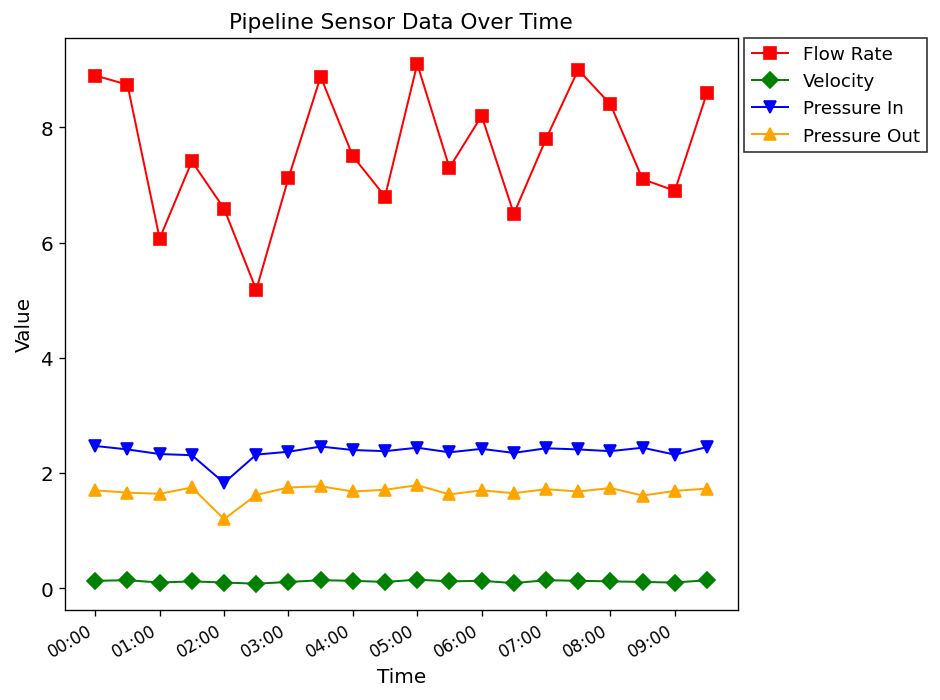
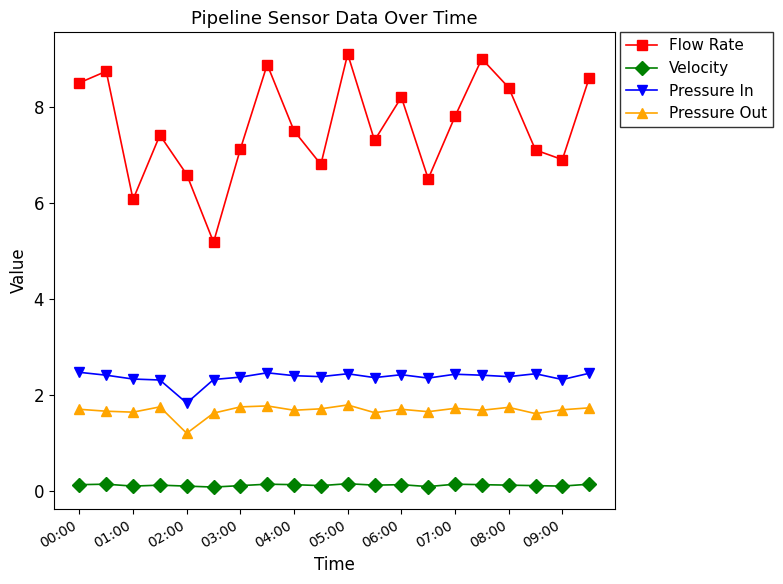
  {
    "Flow Rate": {
-     "00:00": 8.9,
+     "00:00": 8.5,
      "01:00": 6.1,
      "02:00": 6.6,
      "03:00": 7.1,
      "04:00": 7.5,
      "05:00": 9.1,
      "06:00": 8.2,
      "07:00": 7.8,
      "08:00": 8.4,
      "09:00": 6.9
    },
    "Velocity": {
      "00:00": 0.1,
      "01:00": 0.1,
      "02:00": 0.1,
      "03:00": 0.1,
      "04:00": 0.1,
      "05:00": 0.2,
      "06:00": 0.1,
      "07:00": 0.1,
      "08:00": 0.1,
      "09:00": 0.1
    },
    "Pressure In": {
      "00:00": 2.5,
      "01:00": 2.3,
      "02:00": 1.8,
      "03:00": 2.4,
      "04:00": 2.4,
      "05:00": 2.4,
      "06:00": 2.4,
      "07:00": 2.4,
      "08:00": 2.4,
      "09:00": 2.3
    },
    "Pressure Out": {
      "00:00": 1.7,
      "01:00": 1.6,
      "02:00": 1.2,
      "03:00": 1.8,
      "04:00": 1.7,
      "05:00": 1.8,
      "06:00": 1.7,
      "07:00": 1.7,
      "08:00": 1.7,
      "09:00": 1.7
    }
  }
